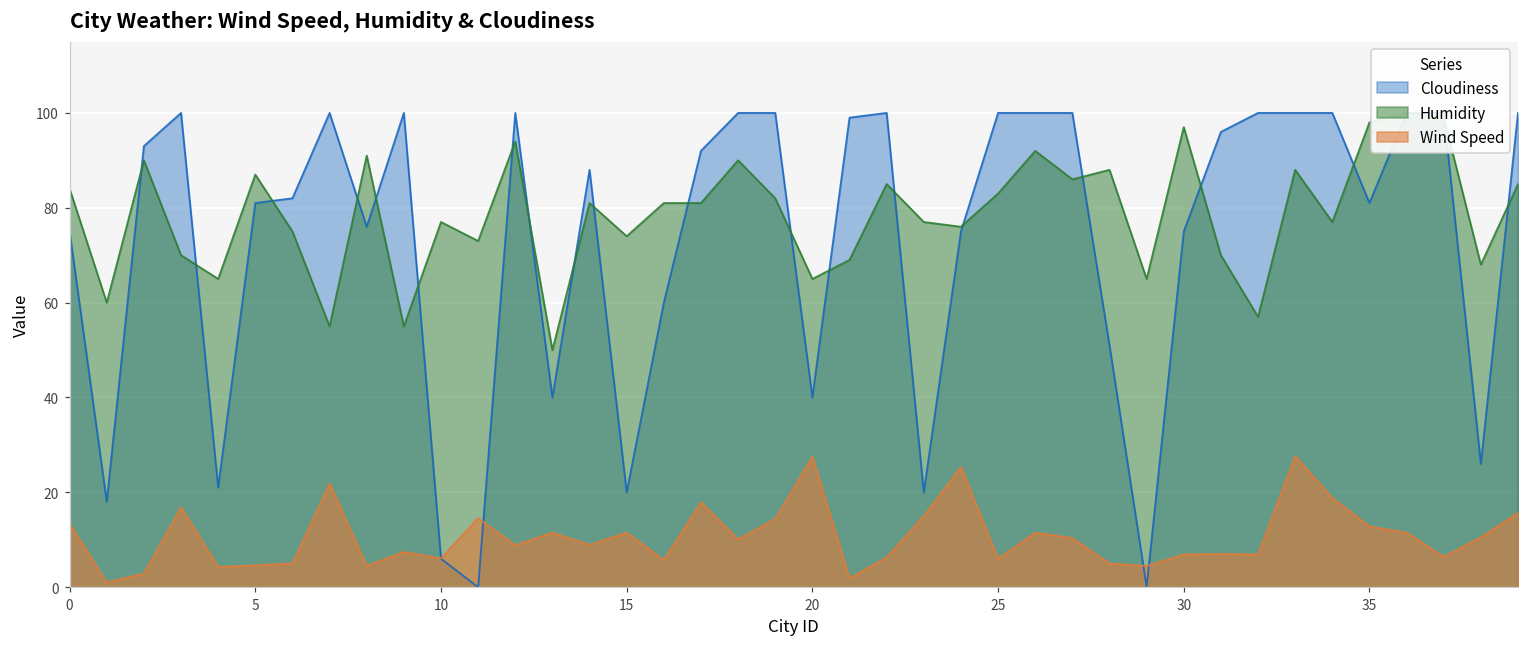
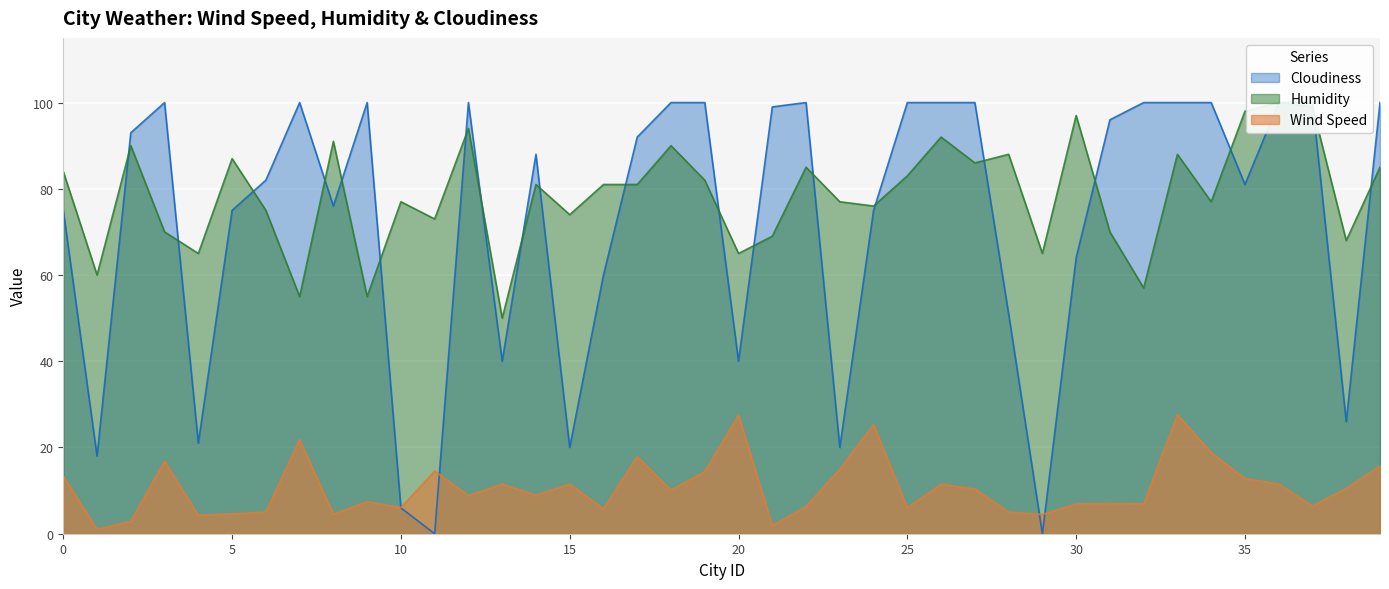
  {
    "Cloudiness": {
      "0": 75,
-     "5": 81,
+     "5": 75,
      "15": 20,
      "20": 40,
      "25": 100,
-     "30": 75,
+     "30": 64,
      "35": 81
    },
    "Humidity": {
      "0": 84,
      "5": 87,
      "10": 77,
      "15": 74,
      "20": 65,
      "25": 83,
      "30": 97,
      "35": 98
    },
    "Wind Speed": {
      "0": 13,
      "5": 5,
      "15": 12,
      "20": 28,
      "25": 6,
      "30": 7,
      "35": 13
    }
  }
